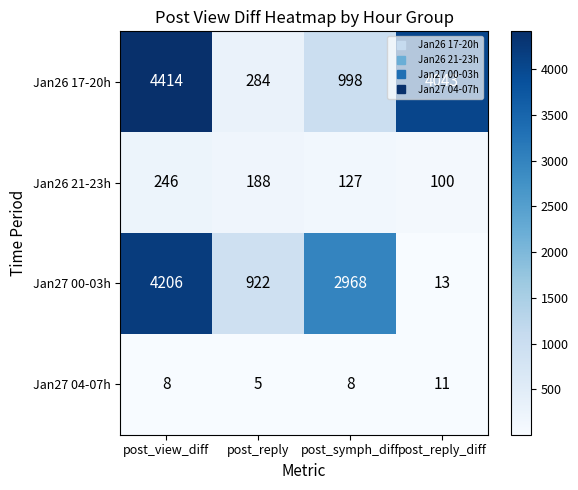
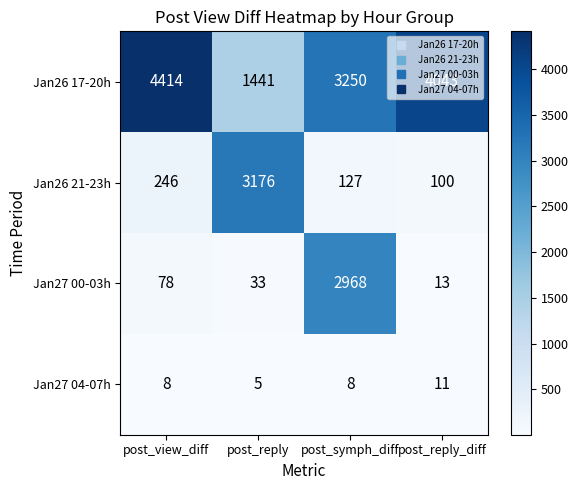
  {
    "Jan26 17-20h": {
      "post_view_diff": 4414,
-     "post_reply": 284,
-     "post_symph_diff": 998
+     "post_reply": 1441,
+     "post_symph_diff": 3250
    },
    "Jan26 21-23h": {
      "post_view_diff": 246,
-     "post_reply": 188,
+     "post_reply": 3176,
      "post_symph_diff": 127,
      "post_reply_diff": 100
    },
    "Jan27 00-03h": {
-     "post_view_diff": 4206,
-     "post_reply": 922,
+     "post_view_diff": 78,
+     "post_reply": 33,
      "post_symph_diff": 2968,
      "post_reply_diff": 13
    },
    "Jan27 04-07h": {
      "post_view_diff": 8,
      "post_reply": 5,
      "post_symph_diff": 8,
      "post_reply_diff": 11
    }
  }
